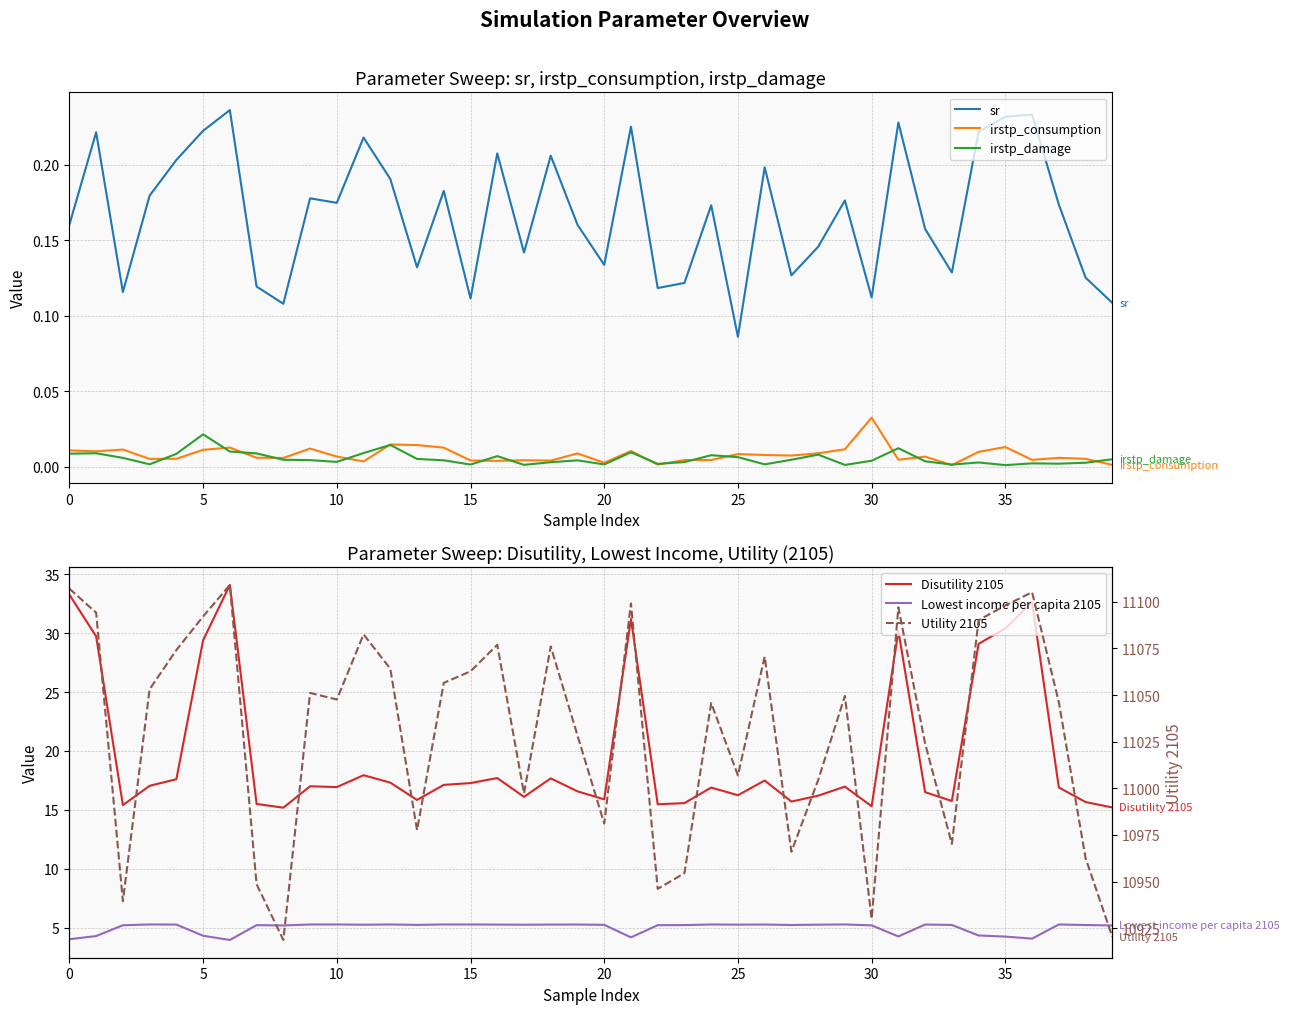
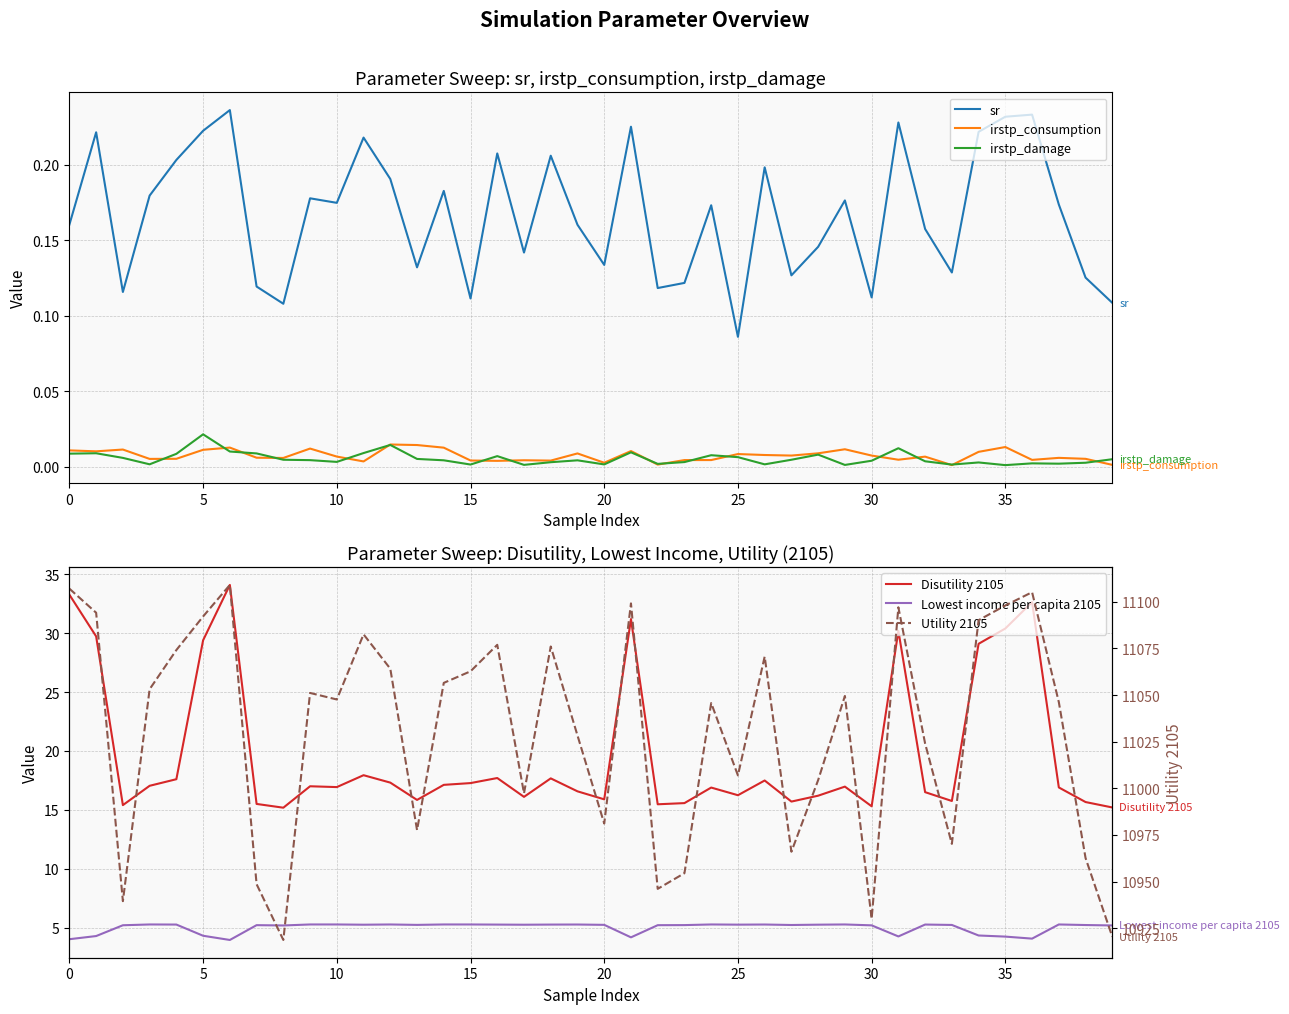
  {
    "Parameter Sweep: sr, irstp_consumption, irstp_damage": {
      "sr": {
        "0": 0.160,
        "5": 0.222,
        "10": 0.175,
        "15": 0.111,
        "20": 0.134,
        "25": 0.086,
        "30": 0.112
      },
      "irstp_consumption": {
        "0": 0.011,
        "5": 0.011,
        "10": 0.007,
        "15": 0.004,
        "25": 0.008,
-       "30": 0.033,
+       "30": 0.007,
        "35": 0.013
      },
      "irstp_damage": {
        "0": 0.009,
        "5": 0.021,
        "10": 0.003,
        "15": 0.001,
        "25": 0.006,
        "30": 0.004,
        "35": 0.001
      }
    }
  }
